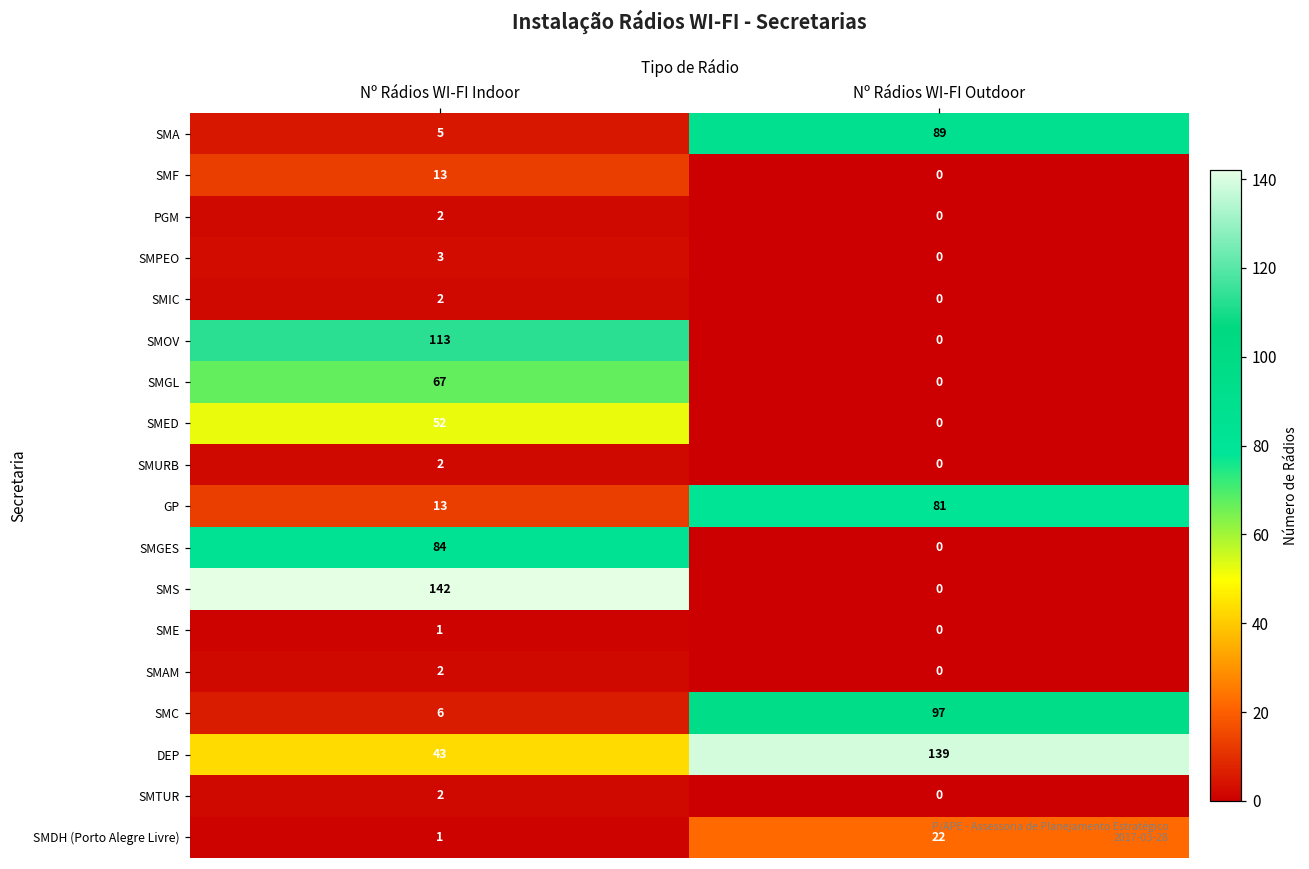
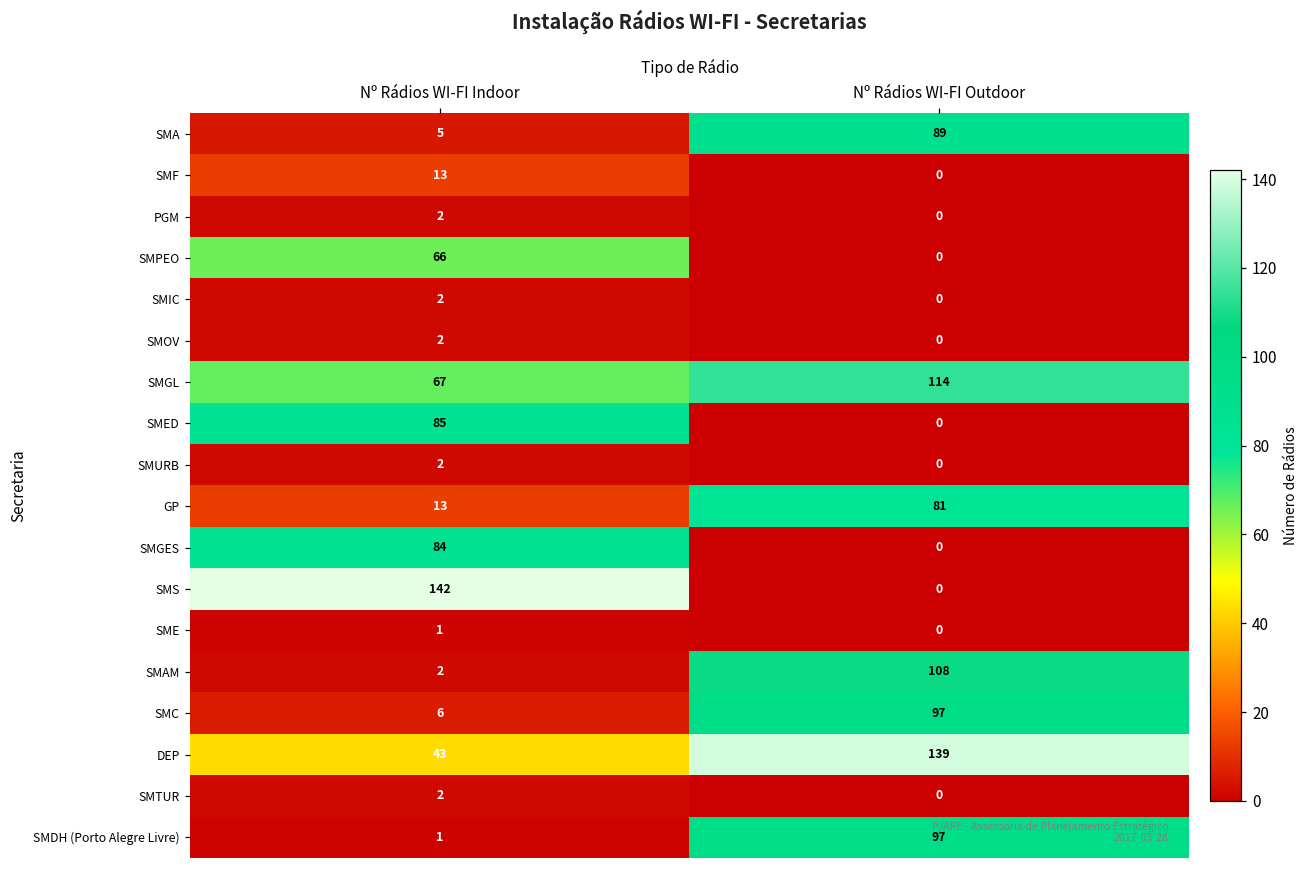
  {
    "SMA": {
      "Nº Rádios WI-FI Indoor": 5,
      "Nº Rádios WI-FI Outdoor": 89
    },
    "SMF": {
      "Nº Rádios WI-FI Indoor": 13,
      "Nº Rádios WI-FI Outdoor": 0
    },
    "PGM": {
      "Nº Rádios WI-FI Indoor": 2,
      "Nº Rádios WI-FI Outdoor": 0
    },
    "SMPEO": {
-     "Nº Rádios WI-FI Indoor": 3,
+     "Nº Rádios WI-FI Indoor": 66,
      "Nº Rádios WI-FI Outdoor": 0
    },
    "SMIC": {
      "Nº Rádios WI-FI Indoor": 2,
      "Nº Rádios WI-FI Outdoor": 0
    },
    "SMOV": {
-     "Nº Rádios WI-FI Indoor": 113,
+     "Nº Rádios WI-FI Indoor": 2,
      "Nº Rádios WI-FI Outdoor": 0
    },
    "SMGL": {
      "Nº Rádios WI-FI Indoor": 67,
-     "Nº Rádios WI-FI Outdoor": 0
+     "Nº Rádios WI-FI Outdoor": 114
    },
    "SMED": {
-     "Nº Rádios WI-FI Indoor": 52,
+     "Nº Rádios WI-FI Indoor": 85,
      "Nº Rádios WI-FI Outdoor": 0
    },
    "SMURB": {
      "Nº Rádios WI-FI Indoor": 2,
      "Nº Rádios WI-FI Outdoor": 0
    },
    "GP": {
      "Nº Rádios WI-FI Indoor": 13,
      "Nº Rádios WI-FI Outdoor": 81
    },
    "SMGES": {
      "Nº Rádios WI-FI Indoor": 84,
      "Nº Rádios WI-FI Outdoor": 0
    },
    "SMS": {
      "Nº Rádios WI-FI Indoor": 142,
      "Nº Rádios WI-FI Outdoor": 0
    },
    "SME": {
      "Nº Rádios WI-FI Indoor": 1,
      "Nº Rádios WI-FI Outdoor": 0
    },
    "SMAM": {
      "Nº Rádios WI-FI Indoor": 2,
-     "Nº Rádios WI-FI Outdoor": 0
+     "Nº Rádios WI-FI Outdoor": 108
    },
    "SMC": {
      "Nº Rádios WI-FI Indoor": 6,
      "Nº Rádios WI-FI Outdoor": 97
    },
    "DEP": {
      "Nº Rádios WI-FI Indoor": 43,
      "Nº Rádios WI-FI Outdoor": 139
    },
    "SMTUR": {
      "Nº Rádios WI-FI Indoor": 2,
      "Nº Rádios WI-FI Outdoor": 0
    },
    "SMDH (Porto Alegre Livre)": {
      "Nº Rádios WI-FI Indoor": 1,
-     "Nº Rádios WI-FI Outdoor": 22
+     "Nº Rádios WI-FI Outdoor": 97
    }
  }
